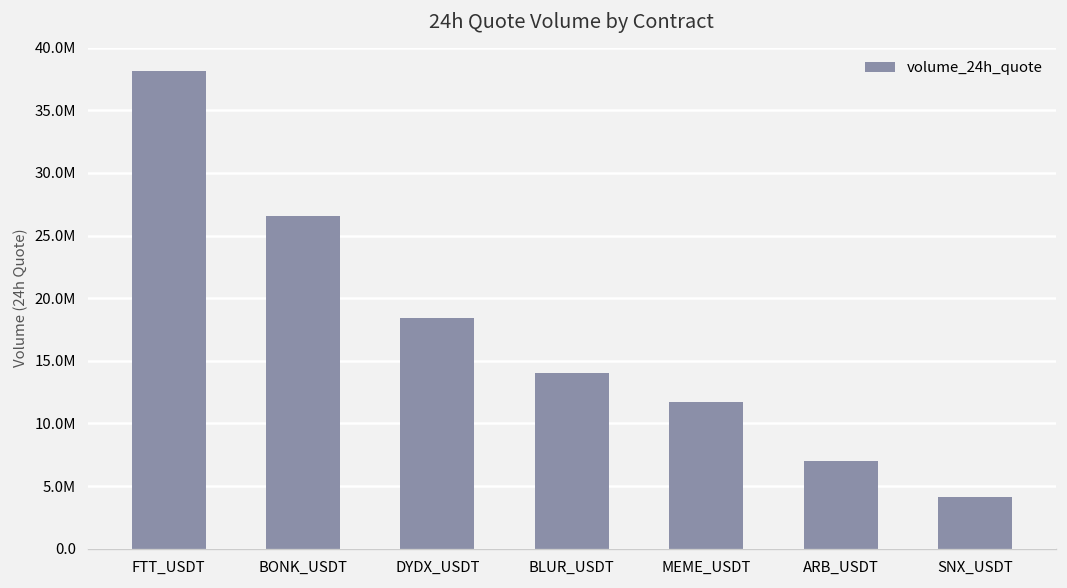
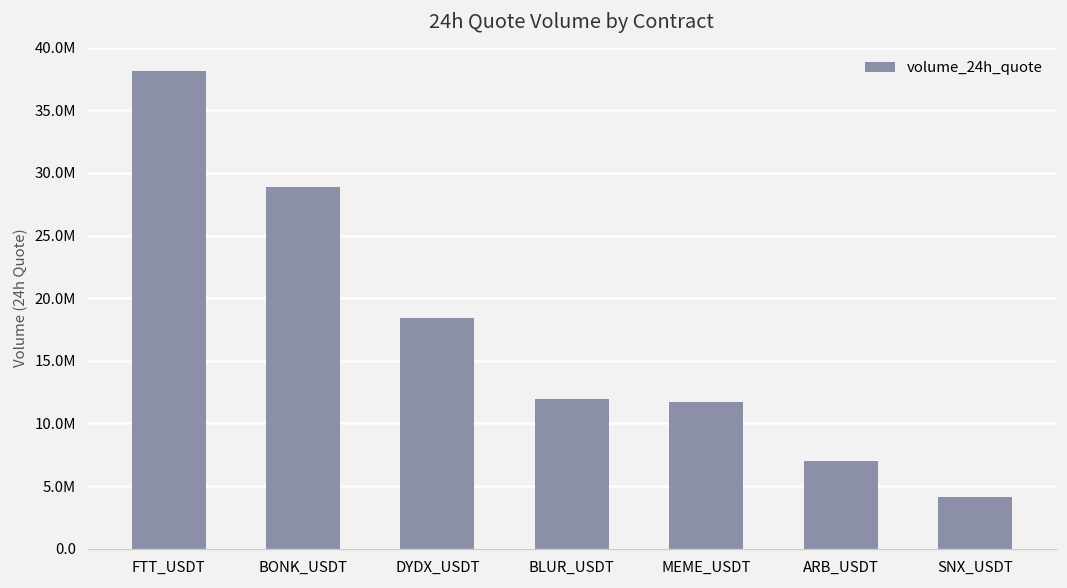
  {
    "FTT_USDT": 38100000,
-   "BONK_USDT": 26500000,
+   "BONK_USDT": 28900000,
    "DYDX_USDT": 18400000,
-   "BLUR_USDT": 14000000,
+   "BLUR_USDT": 11900000,
    "MEME_USDT": 11700000,
    "ARB_USDT": 7000000,
    "SNX_USDT": 4200000
  }
